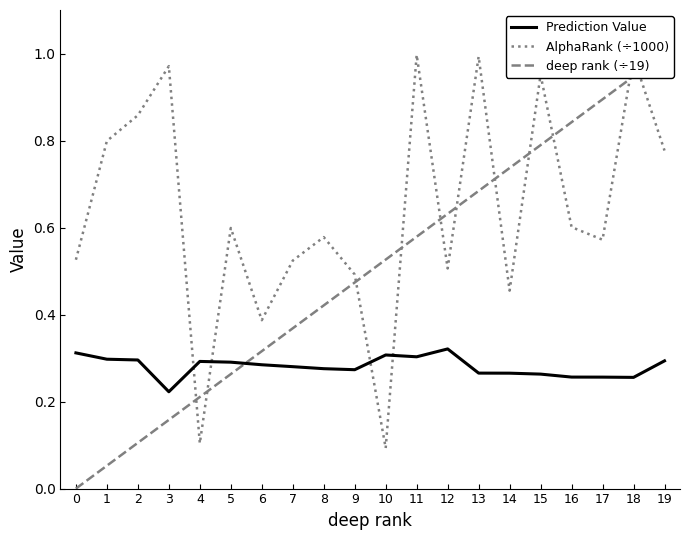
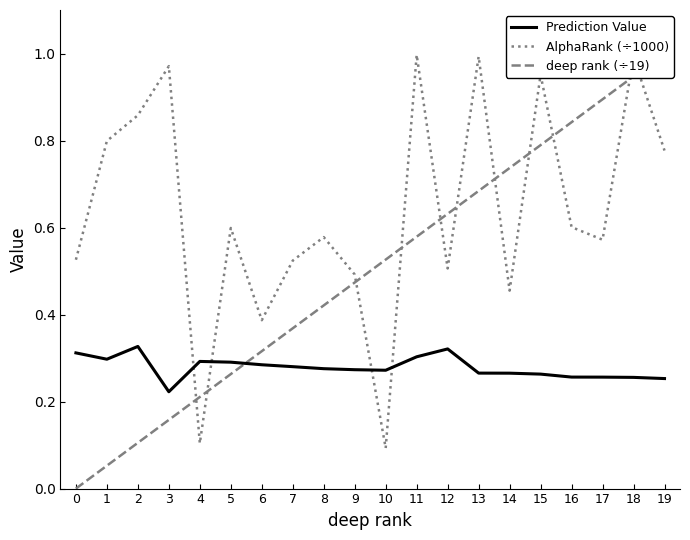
  {
    "Prediction Value": {
      "0": 0.31,
      "1": 0.30,
-     "2": 0.30,
+     "2": 0.33,
      "3": 0.22,
      "4": 0.29,
      "5": 0.29,
      "6": 0.28,
      "7": 0.28,
      "8": 0.28,
      "9": 0.27,
-     "10": 0.31,
+     "10": 0.27,
      "11": 0.30,
      "12": 0.32,
      "13": 0.27,
      "14": 0.27,
      "15": 0.26,
      "16": 0.26,
      "17": 0.26,
      "18": 0.26,
-     "19": 0.29
+     "19": 0.25
    }
  }
